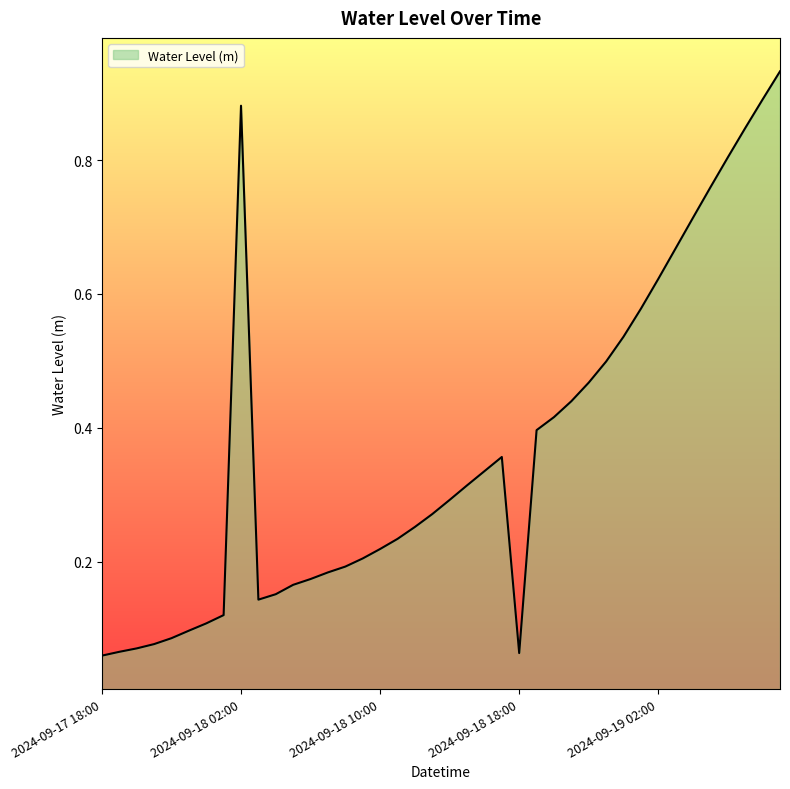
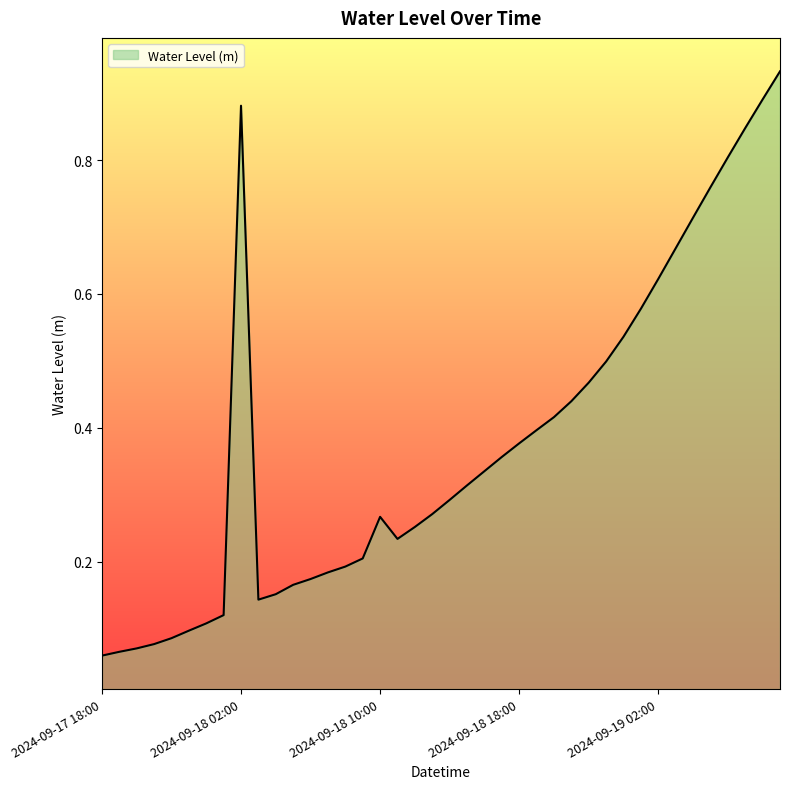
  {
    "2024-09-17 18:00": 0.06,
    "2024-09-18 02:00": 0.88,
-   "2024-09-18 10:00": 0.22,
-   "2024-09-18 18:00": 0.06,
+   "2024-09-18 10:00": 0.27,
+   "2024-09-18 18:00": 0.38,
    "2024-09-19 02:00": 0.62
  }
